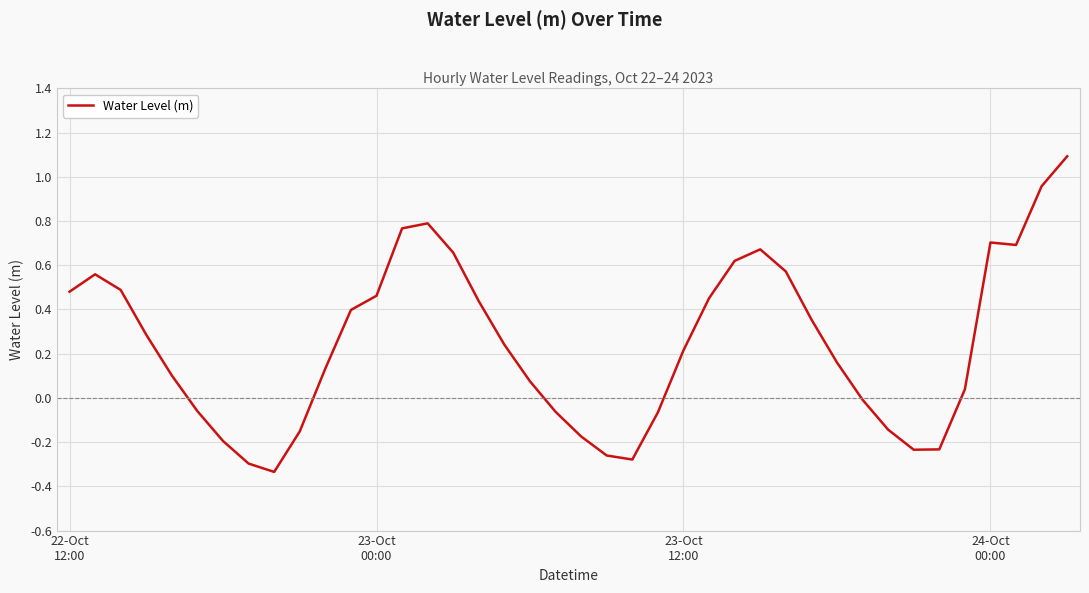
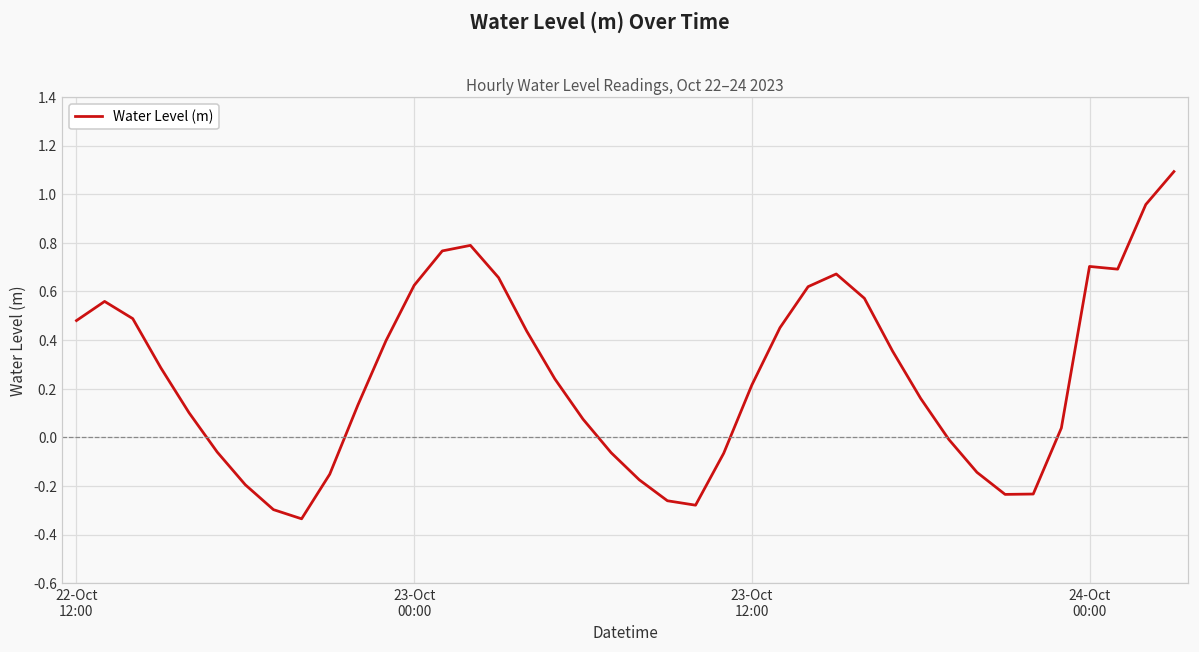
  {
    "22-Oct 12:00": 0.48,
-   "23-Oct 00:00": 0.46,
+   "23-Oct 00:00": 0.63,
    "23-Oct 12:00": 0.22,
    "24-Oct 00:00": 0.70
  }
